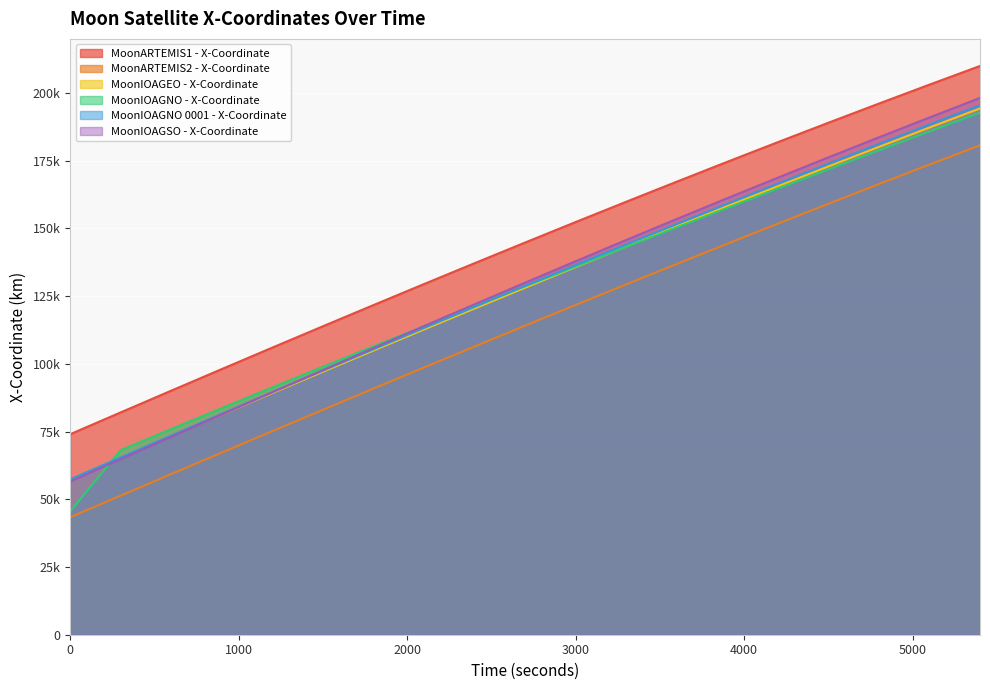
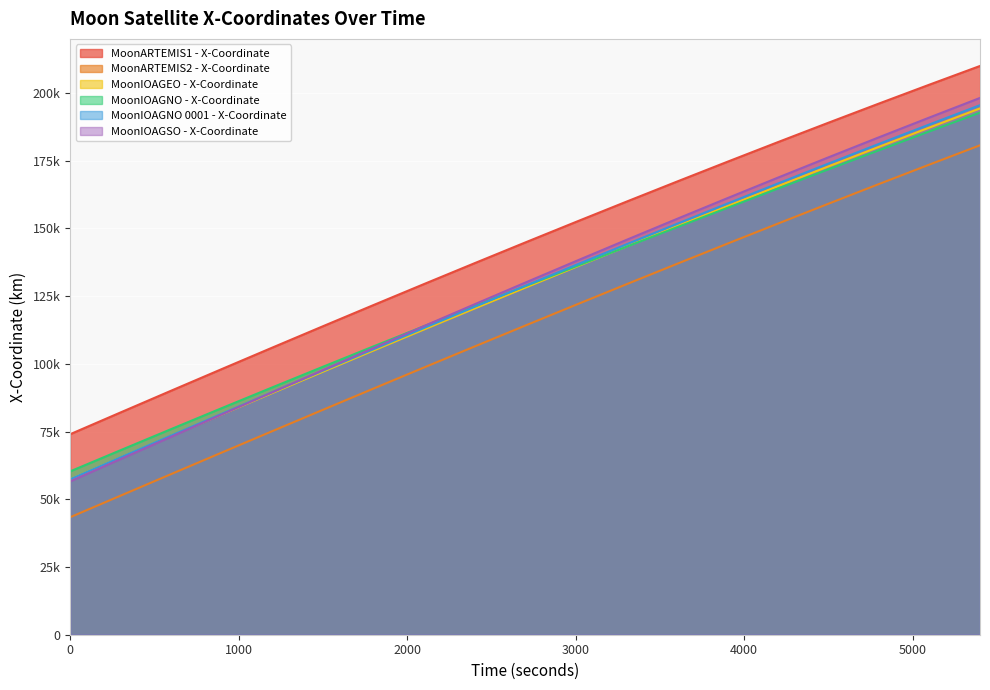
  {
    "MoonIOAGNO - X-Coordinate": {
-     "0": 46000
+     "0": 60000
    },
    "MoonIOAGSO - X-Coordinate": {
      "3000": 138000
    }
  }
